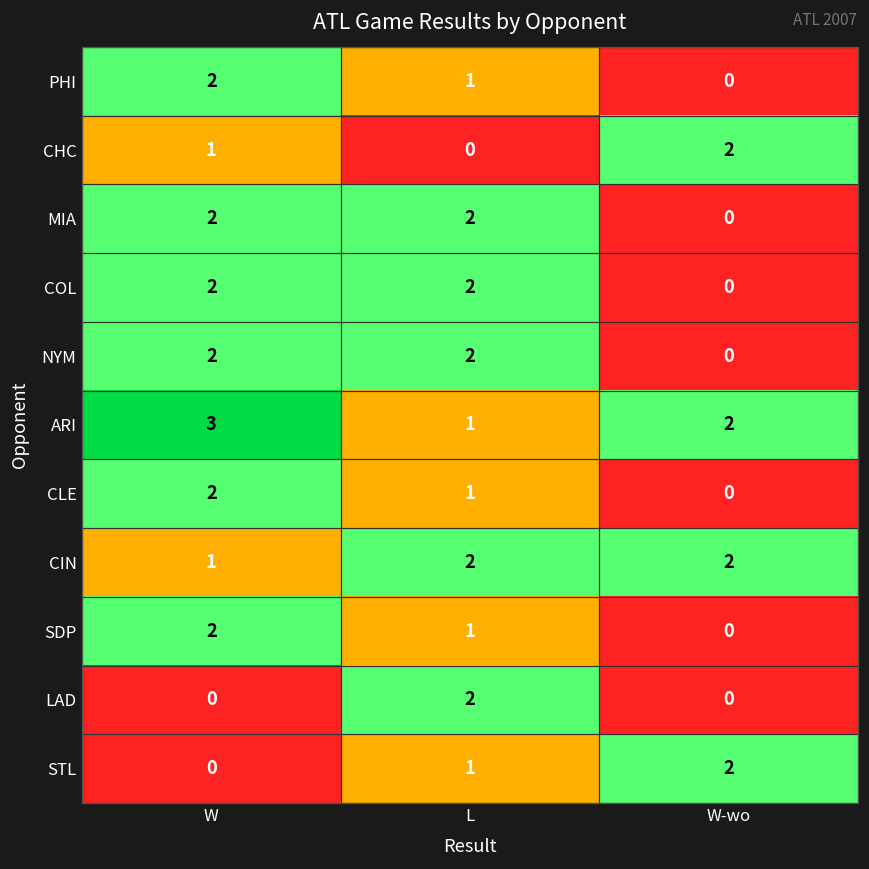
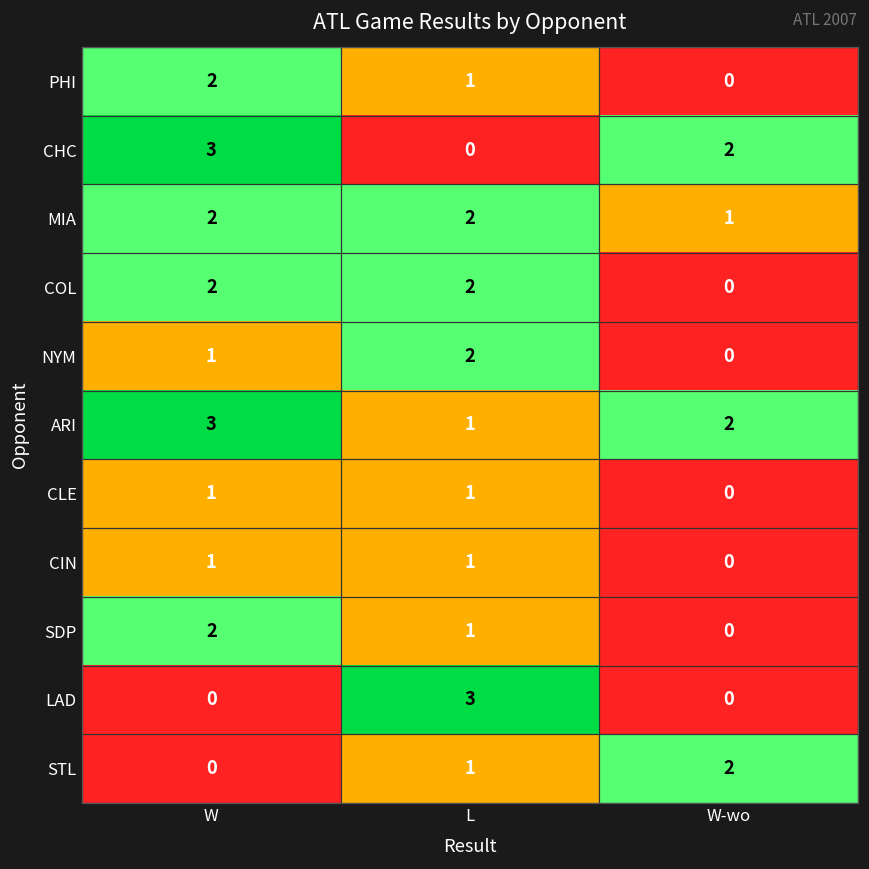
  {
    "PHI": {
      "W": 2,
      "L": 1,
      "W-wo": 0
    },
    "CHC": {
-     "W": 1,
+     "W": 3,
      "L": 0,
      "W-wo": 2
    },
    "MIA": {
      "W": 2,
      "L": 2,
-     "W-wo": 0
+     "W-wo": 1
    },
    "COL": {
      "W": 2,
      "L": 2,
      "W-wo": 0
    },
    "NYM": {
-     "W": 2,
+     "W": 1,
      "L": 2,
      "W-wo": 0
    },
    "ARI": {
      "W": 3,
      "L": 1,
      "W-wo": 2
    },
    "CLE": {
-     "W": 2,
+     "W": 1,
      "L": 1,
      "W-wo": 0
    },
    "CIN": {
      "W": 1,
-     "L": 2,
-     "W-wo": 2
+     "L": 1,
+     "W-wo": 0
    },
    "SDP": {
      "W": 2,
      "L": 1,
      "W-wo": 0
    },
    "LAD": {
      "W": 0,
-     "L": 2,
+     "L": 3,
      "W-wo": 0
    },
    "STL": {
      "W": 0,
      "L": 1,
      "W-wo": 2
    }
  }
